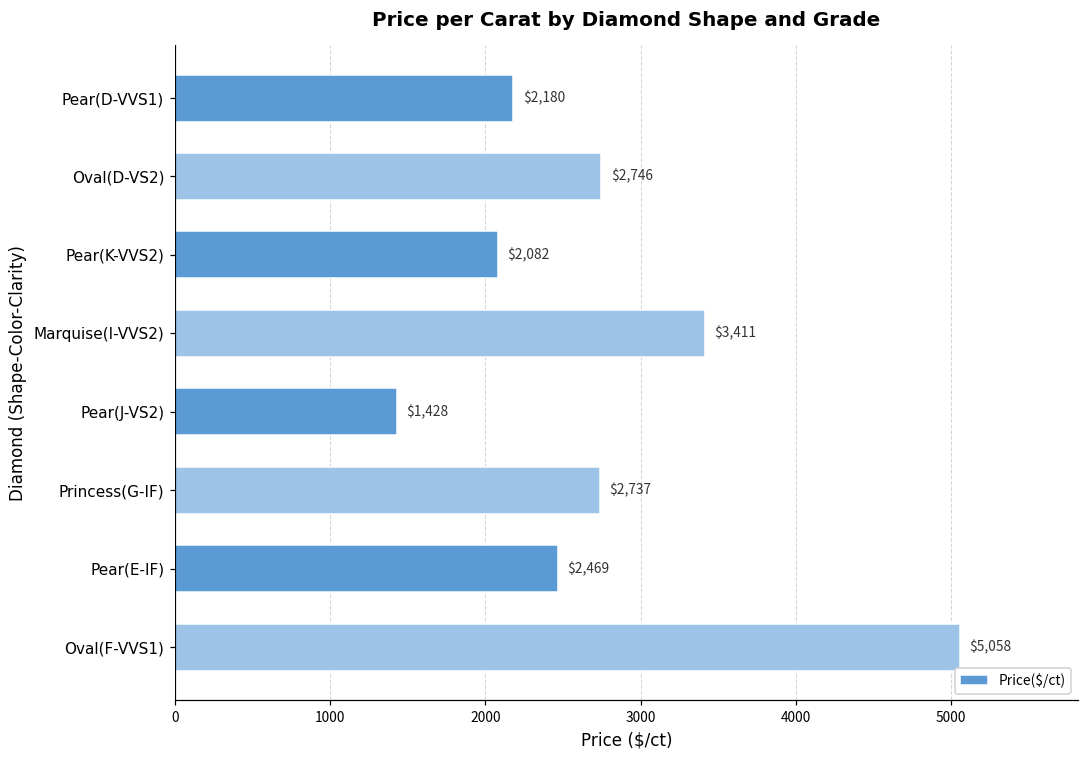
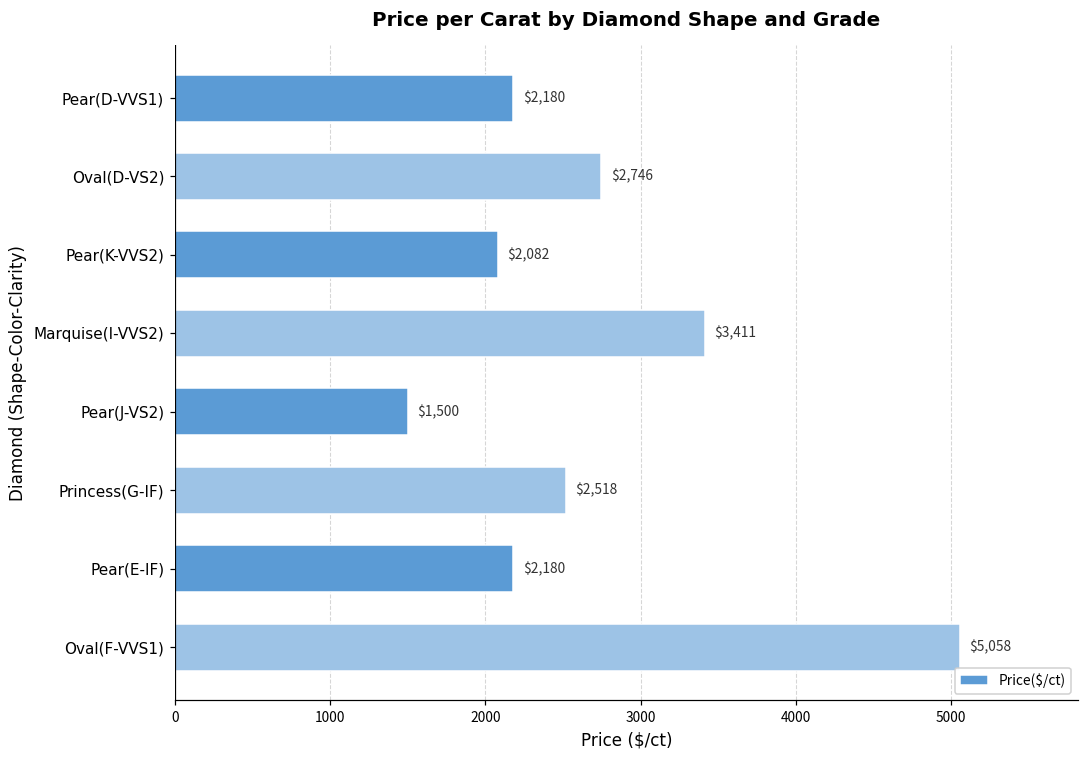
  {
    "Pear(D-VVS1)": "$2,180",
    "Oval(D-VS2)": "$2,746",
    "Pear(K-VVS2)": "$2,082",
    "Marquise(I-VVS2)": "$3,411",
-   "Pear(J-VS2)": "$1,428",
-   "Princess(G-IF)": "$2,737",
-   "Pear(E-IF)": "$2,469",
+   "Pear(J-VS2)": "$1,500",
+   "Princess(G-IF)": "$2,518",
+   "Pear(E-IF)": "$2,180",
    "Oval(F-VVS1)": "$5,058"
  }
